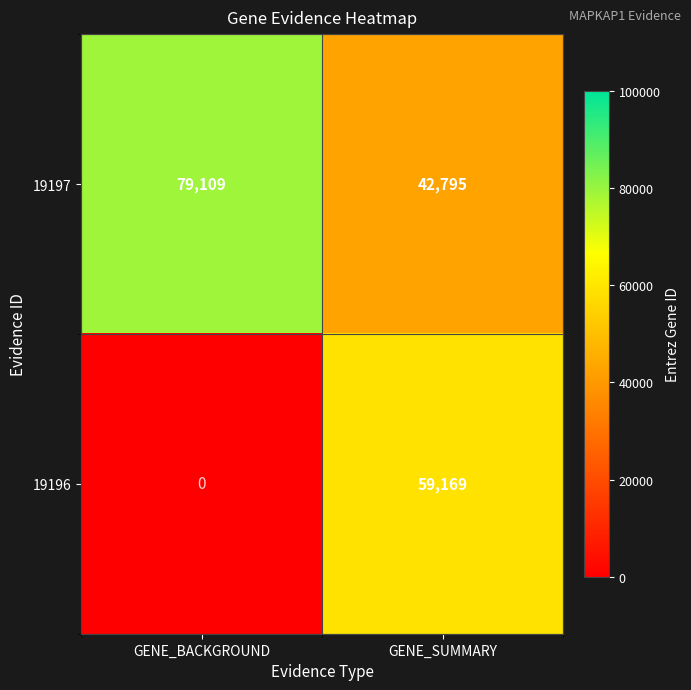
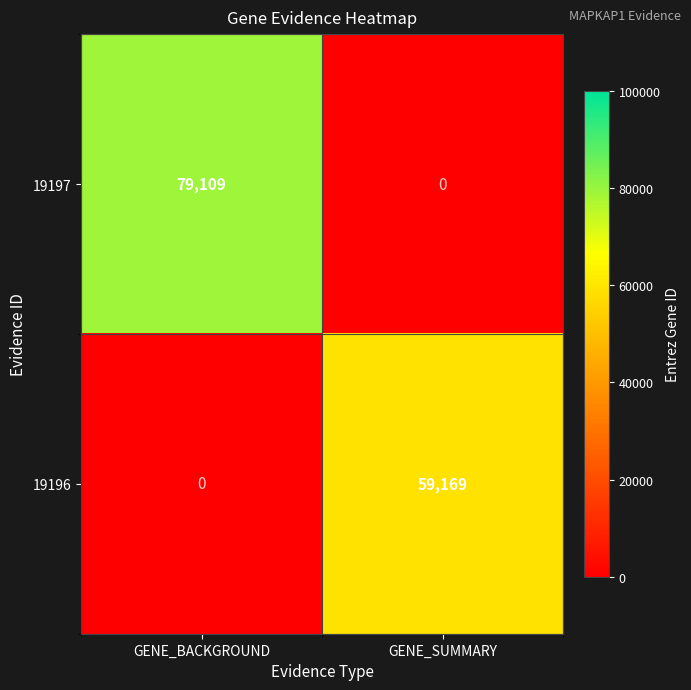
  {
    "19197": {
      "GENE_BACKGROUND": "79,109",
-     "GENE_SUMMARY": "42,795"
+     "GENE_SUMMARY": "0"
    },
    "19196": {
      "GENE_BACKGROUND": "0",
      "GENE_SUMMARY": "59,169"
    }
  }
